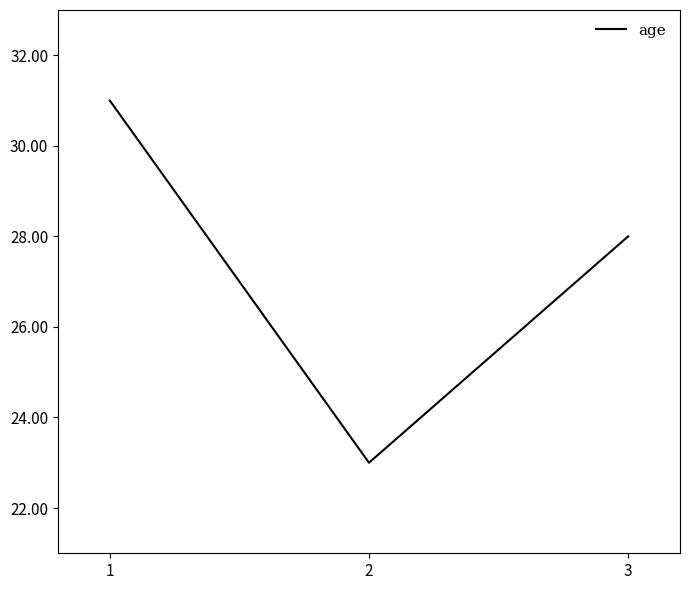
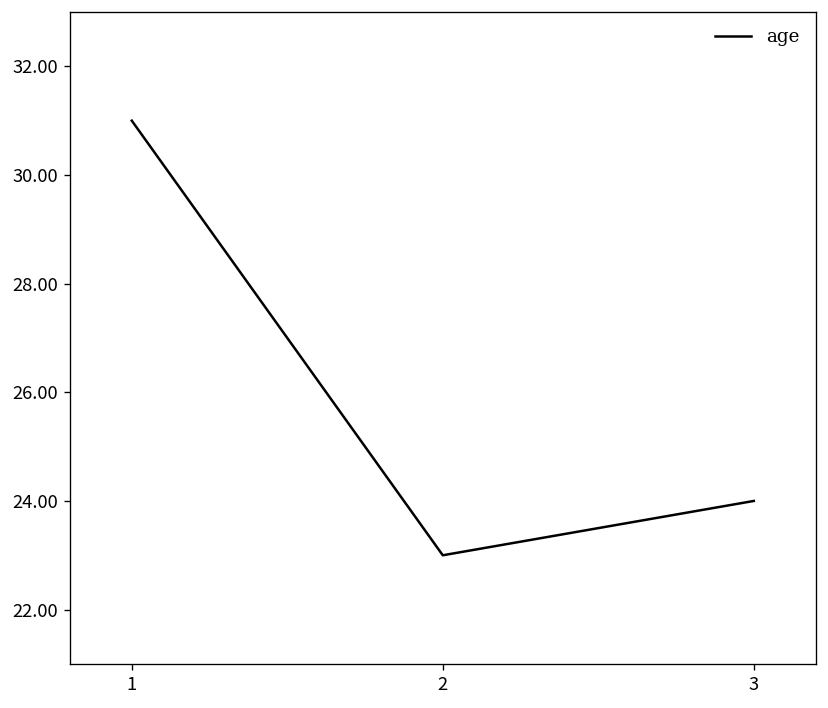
  {
    "1": 31,
    "2": 23,
-   "3": 28
+   "3": 24
  }
